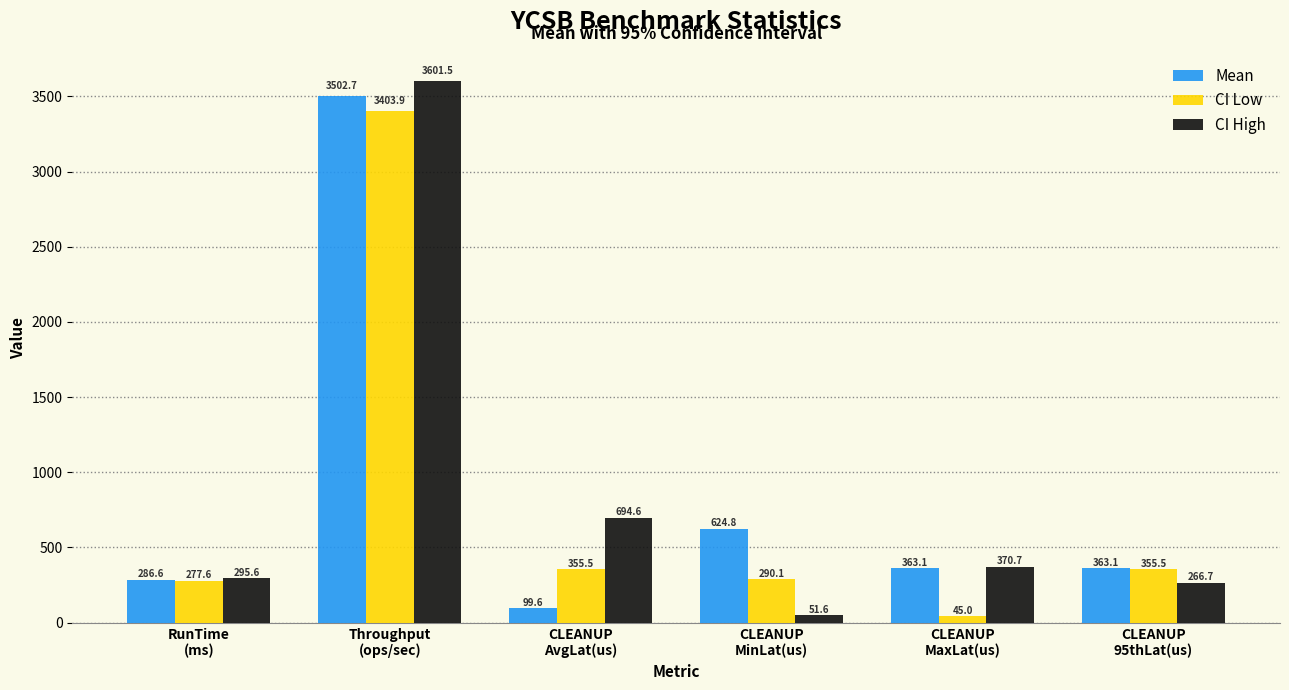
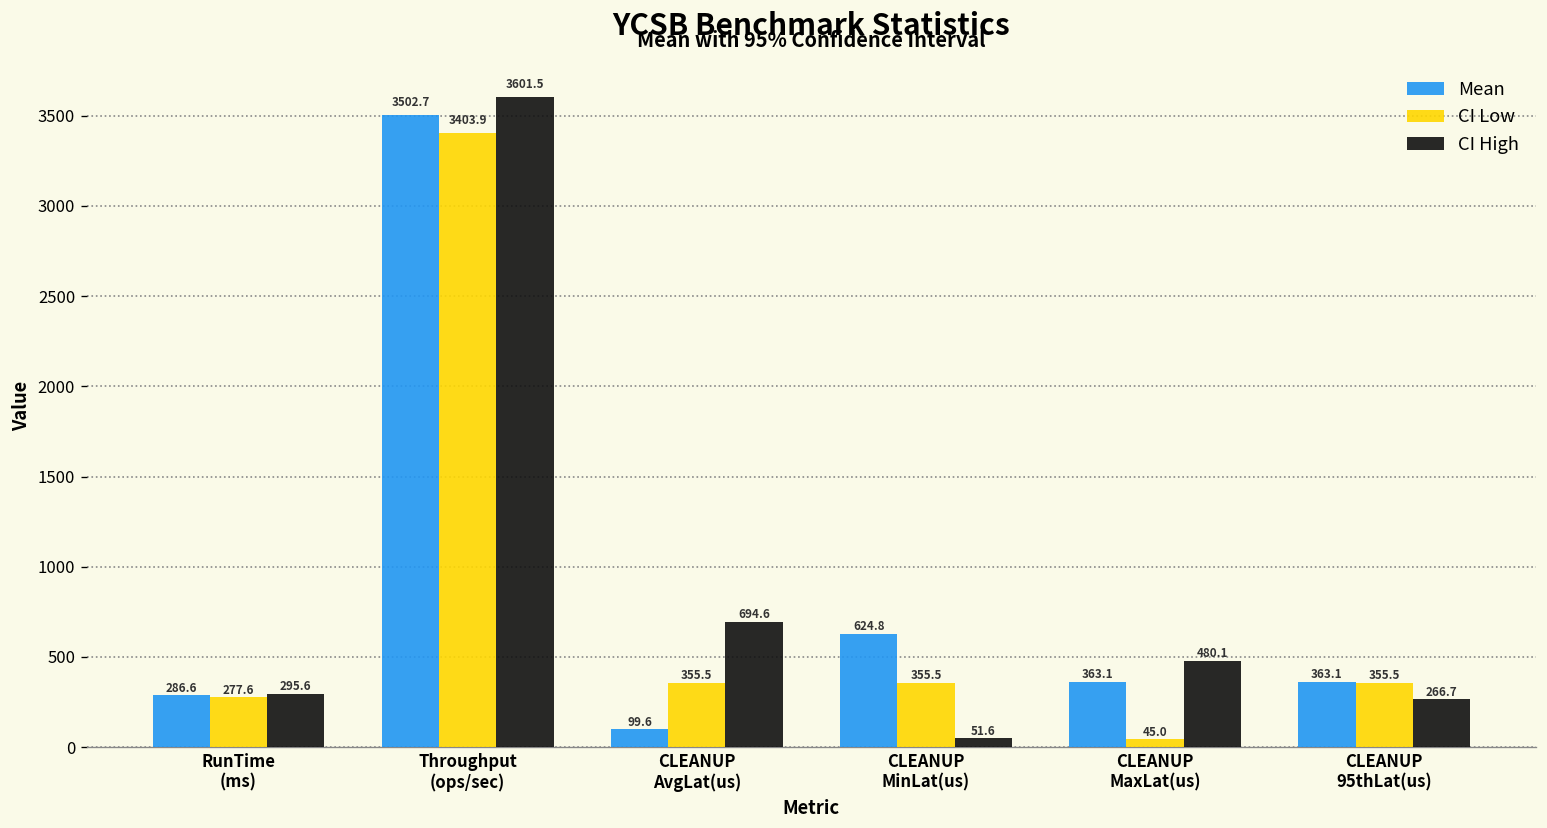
  {
    "Mean": {
      "RunTime (ms)": 286.6,
      "Throughput (ops/sec)": 3502.7,
      "CLEANUP AvgLat(us)": 99.6,
      "CLEANUP MinLat(us)": 624.8,
      "CLEANUP MaxLat(us)": 363.1,
      "CLEANUP 95thLat(us)": 363.1
    },
    "CI Low": {
      "RunTime (ms)": 277.6,
      "Throughput (ops/sec)": 3403.9,
      "CLEANUP AvgLat(us)": 355.5,
-     "CLEANUP MinLat(us)": 290.1,
+     "CLEANUP MinLat(us)": 355.5,
      "CLEANUP MaxLat(us)": 45.0,
      "CLEANUP 95thLat(us)": 355.5
    },
    "CI High": {
      "RunTime (ms)": 295.6,
      "Throughput (ops/sec)": 3601.5,
      "CLEANUP AvgLat(us)": 694.6,
      "CLEANUP MinLat(us)": 51.6,
-     "CLEANUP MaxLat(us)": 370.7,
+     "CLEANUP MaxLat(us)": 480.1,
      "CLEANUP 95thLat(us)": 266.7
    }
  }
